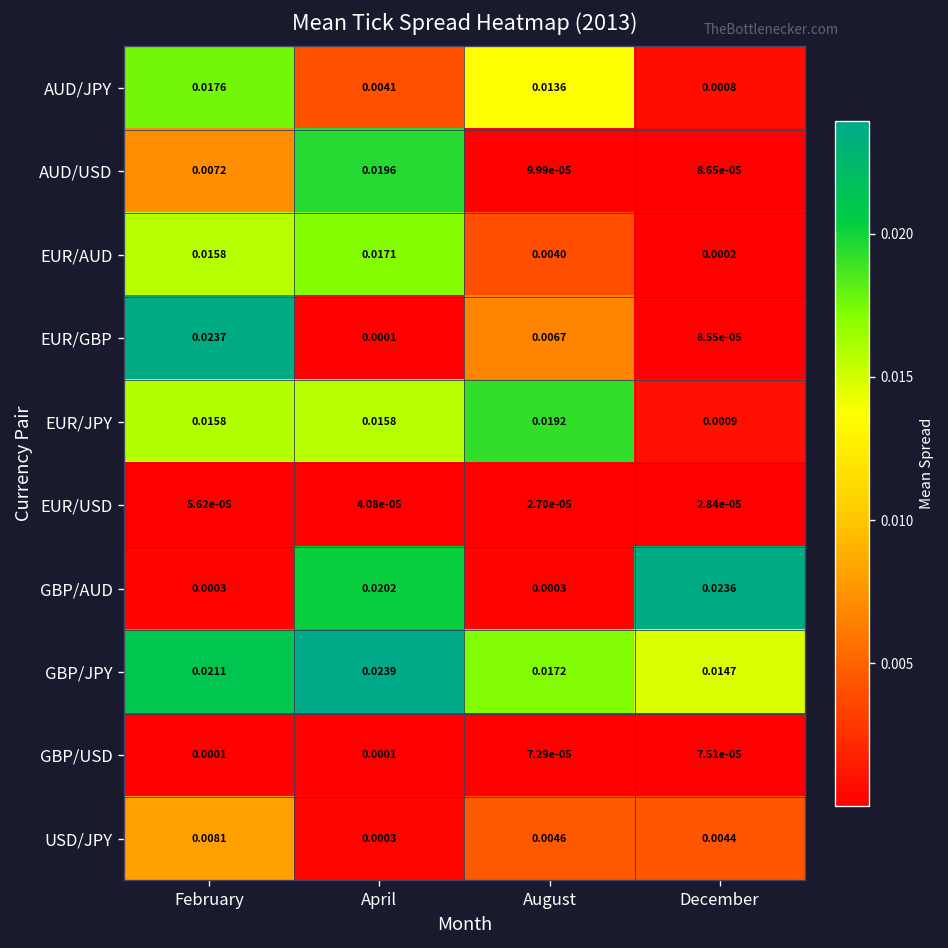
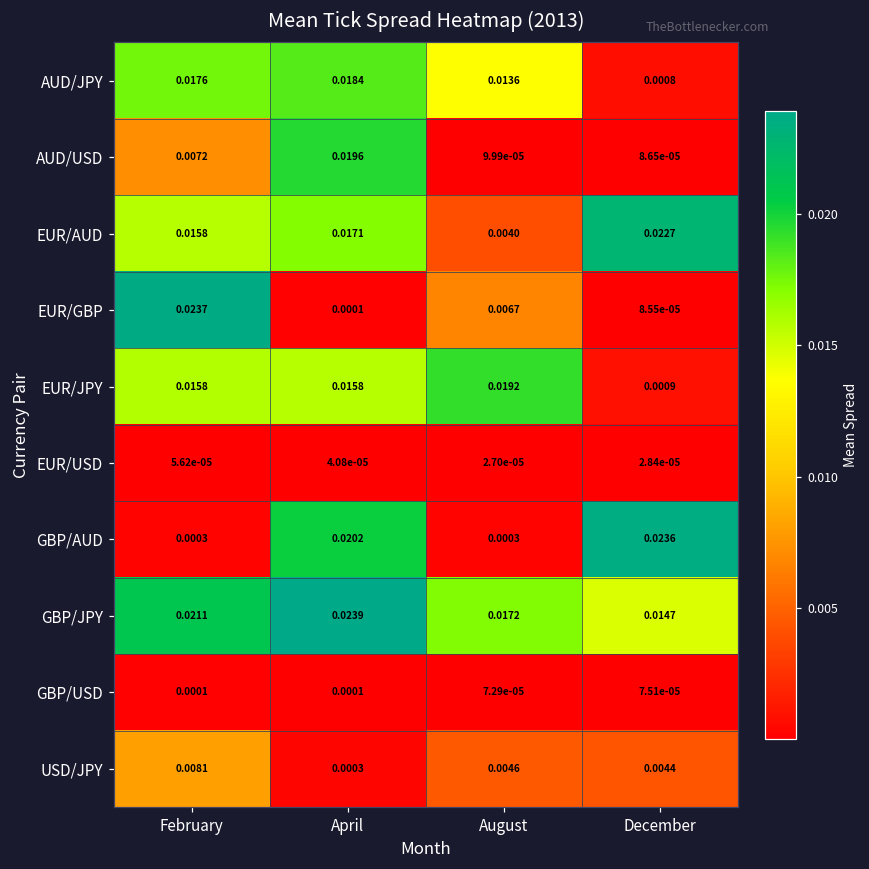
  {
    "AUD/JPY": {
      "February": "0.0176",
-     "April": "0.0041",
+     "April": "0.0184",
      "August": "0.0136",
      "December": "0.0008"
    },
    "AUD/USD": {
      "February": "0.0072",
      "April": "0.0196",
      "August": "9.99e-05",
      "December": "8.65e-05"
    },
    "EUR/AUD": {
      "February": "0.0158",
      "April": "0.0171",
      "August": "0.0040",
-     "December": "0.0002"
+     "December": "0.0227"
    },
    "EUR/GBP": {
      "February": "0.0237",
      "April": "0.0001",
      "August": "0.0067",
      "December": "8.55e-05"
    },
    "EUR/JPY": {
      "February": "0.0158",
      "April": "0.0158",
      "August": "0.0192",
      "December": "0.0009"
    },
    "EUR/USD": {
      "February": "5.62e-05",
      "April": "4.08e-05",
      "August": "2.70e-05",
      "December": "2.84e-05"
    },
    "GBP/AUD": {
      "February": "0.0003",
      "April": "0.0202",
      "August": "0.0003",
      "December": "0.0236"
    },
    "GBP/JPY": {
      "February": "0.0211",
      "April": "0.0239",
      "August": "0.0172",
      "December": "0.0147"
    },
    "GBP/USD": {
      "February": "0.0001",
      "April": "0.0001",
      "August": "7.29e-05",
      "December": "7.51e-05"
    },
    "USD/JPY": {
      "February": "0.0081",
      "April": "0.0003",
      "August": "0.0046",
      "December": "0.0044"
    }
  }
